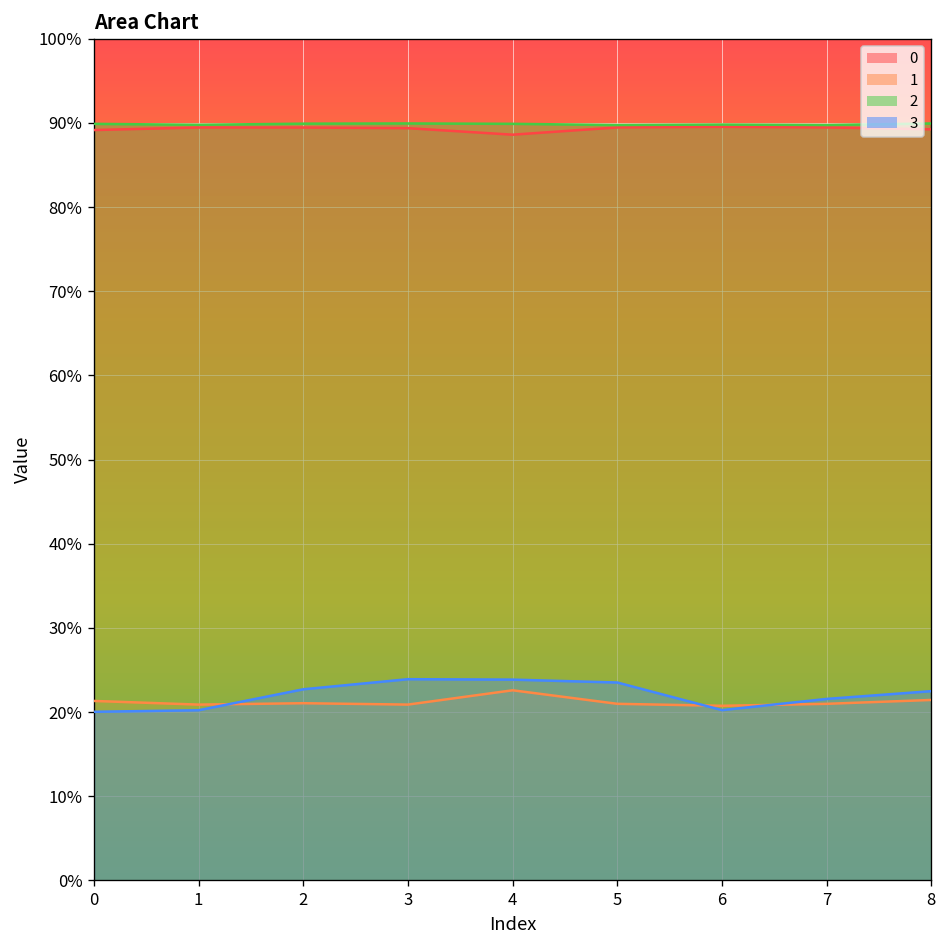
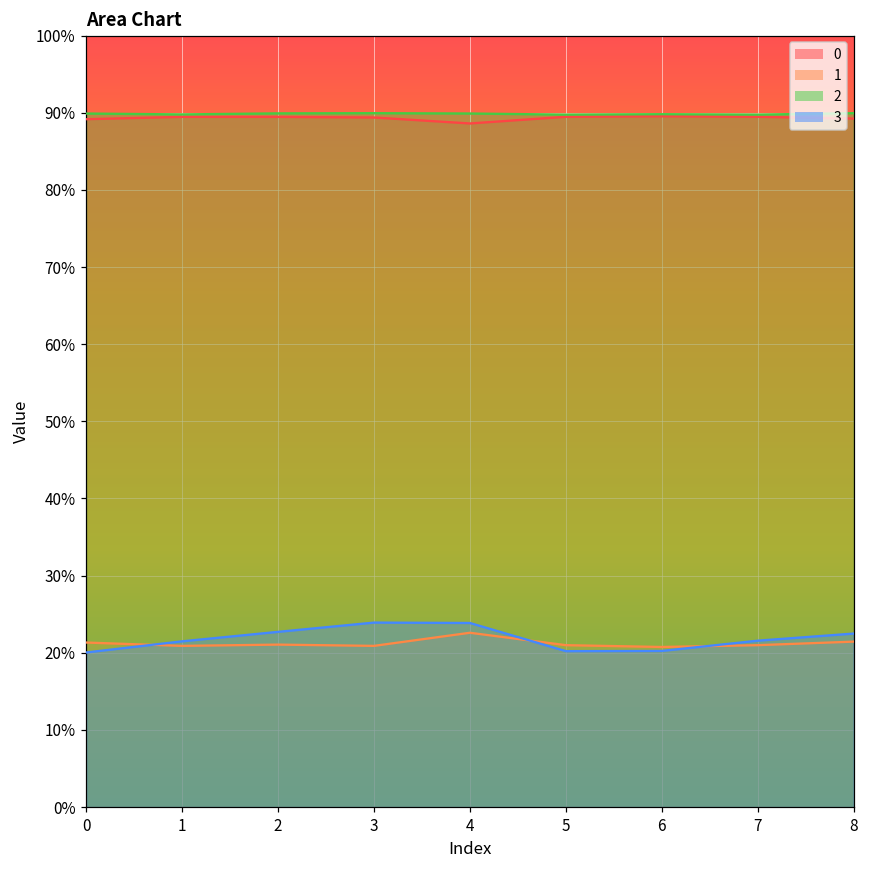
  {
    "2": {
      "0": "90%",
      "2": "90%",
      "3": "90%",
      "4": "90%",
      "8": "90%"
    },
    "3": {
      "0": "20%",
-     "1": "20%",
+     "1": "21%",
      "2": "23%",
      "3": "24%",
      "4": "24%",
-     "5": "24%",
+     "5": "20%",
      "6": "20%",
      "7": "22%",
      "8": "22%"
    }
  }
